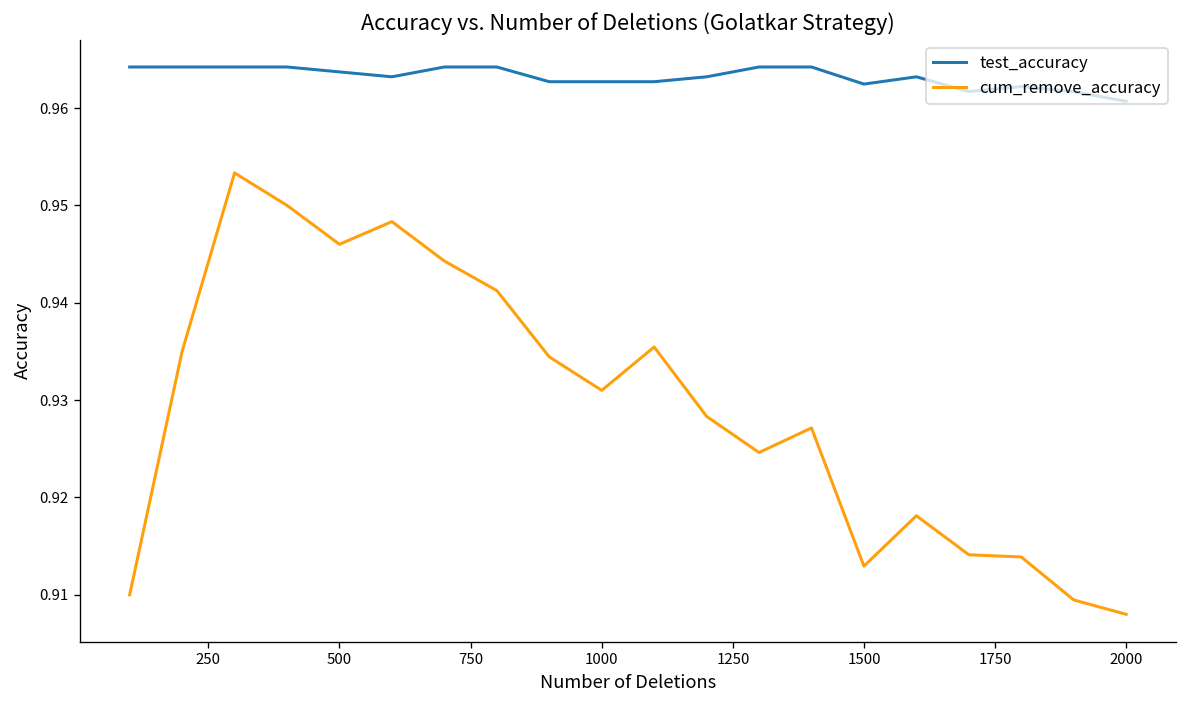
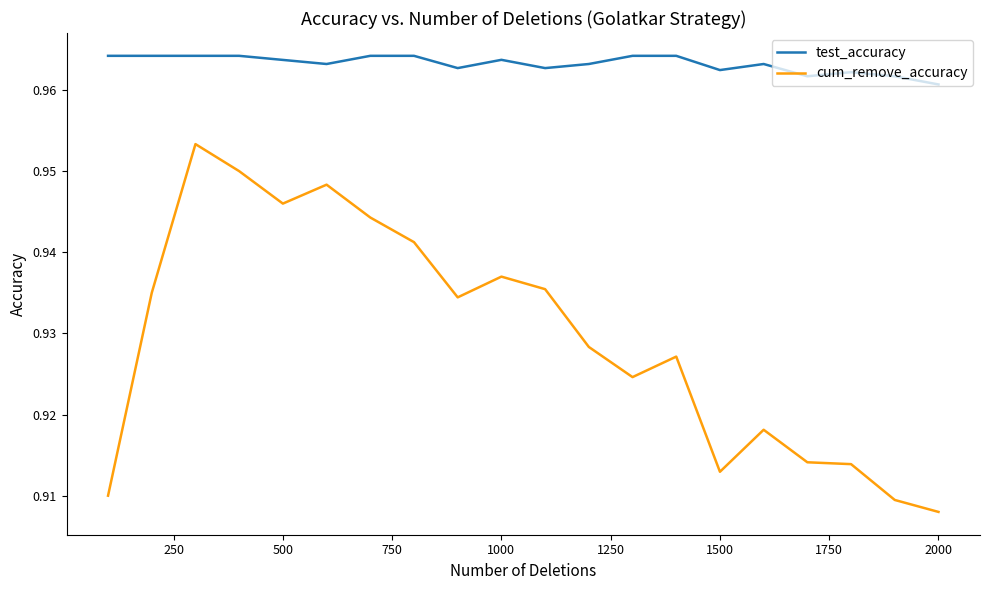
  {
    "test_accuracy": {
      "500": 0.964,
-     "1000": 0.963,
+     "1000": 0.964,
      "1500": 0.962
    },
    "cum_remove_accuracy": {
      "500": 0.946,
-     "1000": 0.931,
+     "1000": 0.937,
      "1500": 0.913,
      "2000": 0.908
    }
  }
